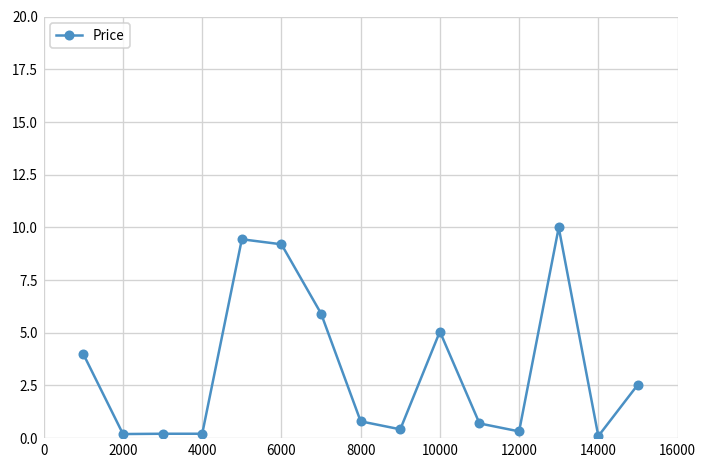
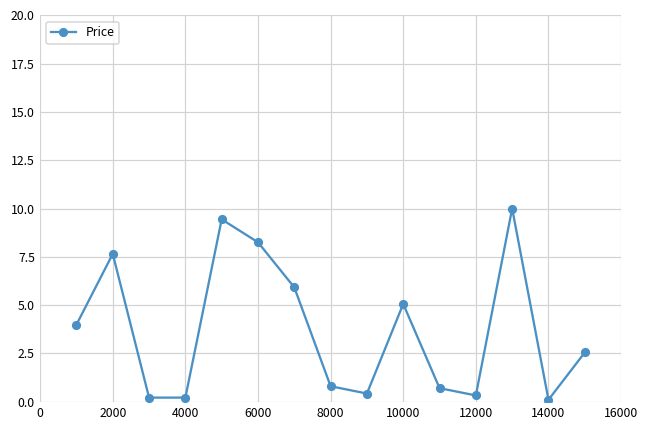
  {
-   "2000": 0.2,
+   "2000": 7.7,
    "4000": 0.2,
-   "6000": 9.2,
+   "6000": 8.3,
    "8000": 0.8,
    "10000": 5.1,
    "12000": 0.3,
    "14000": 0.1
  }
